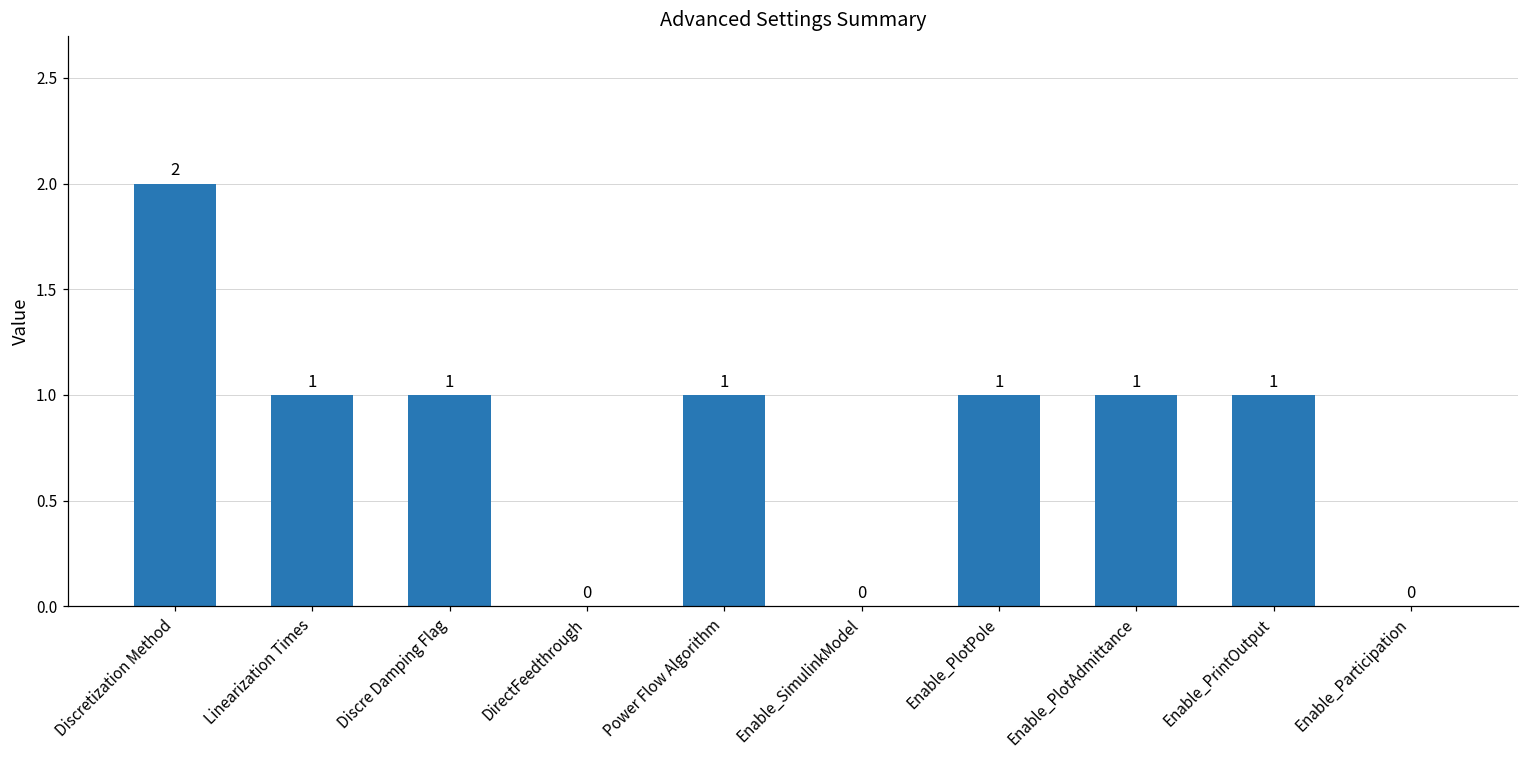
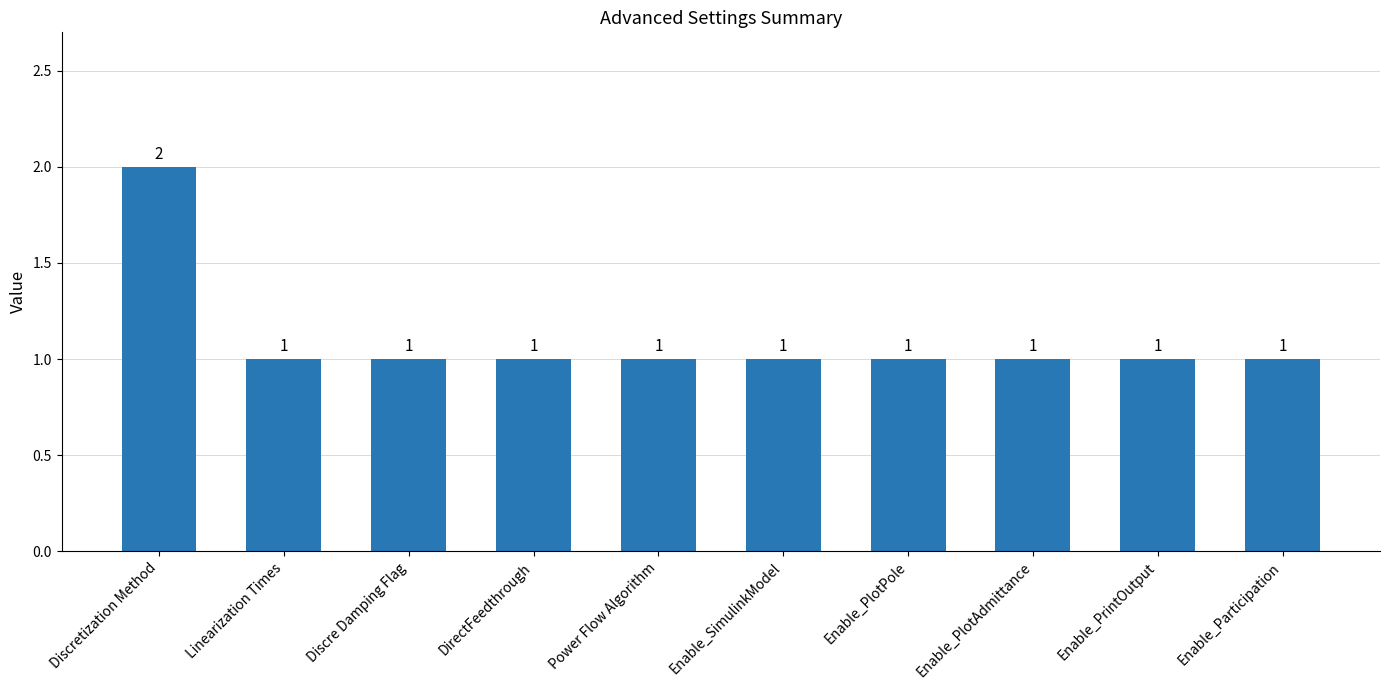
  {
    "Discretization Method": 2,
    "Linearization Times": 1,
    "Discre Damping Flag": 1,
-   "DirectFeedthrough": 0,
+   "DirectFeedthrough": 1,
    "Power Flow Algorithm": 1,
-   "Enable_SimulinkModel": 0,
+   "Enable_SimulinkModel": 1,
    "Enable_PlotPole": 1,
    "Enable_PlotAdmittance": 1,
    "Enable_PrintOutput": 1,
-   "Enable_Participation": 0
+   "Enable_Participation": 1
  }
